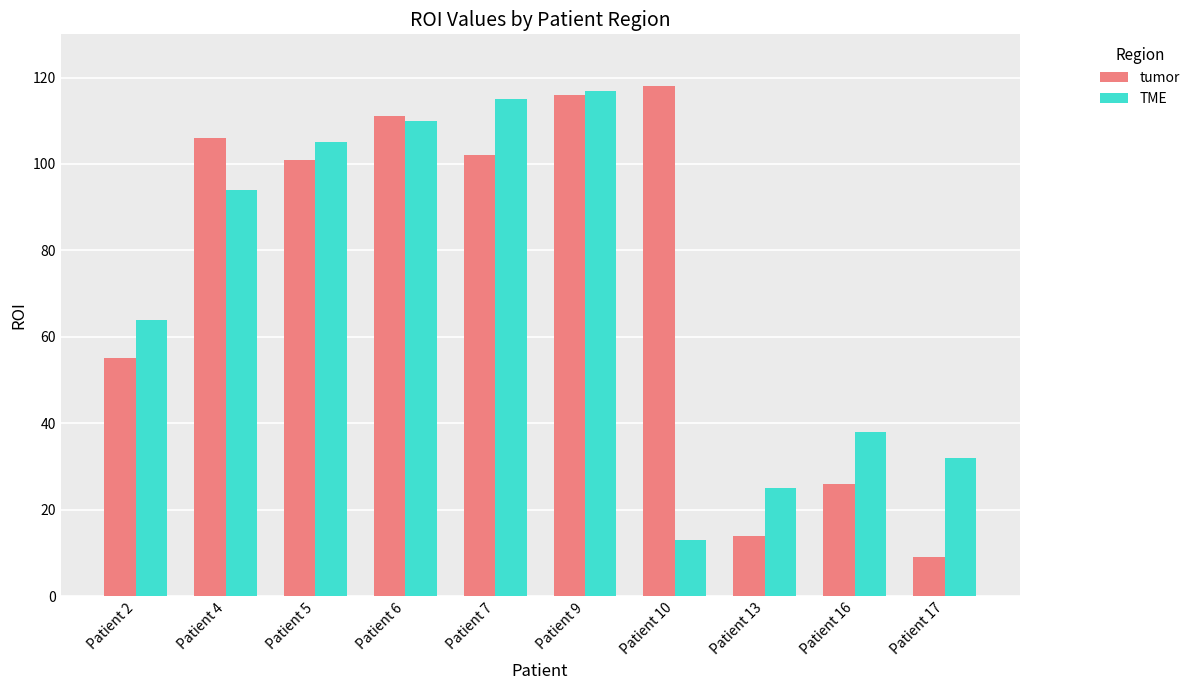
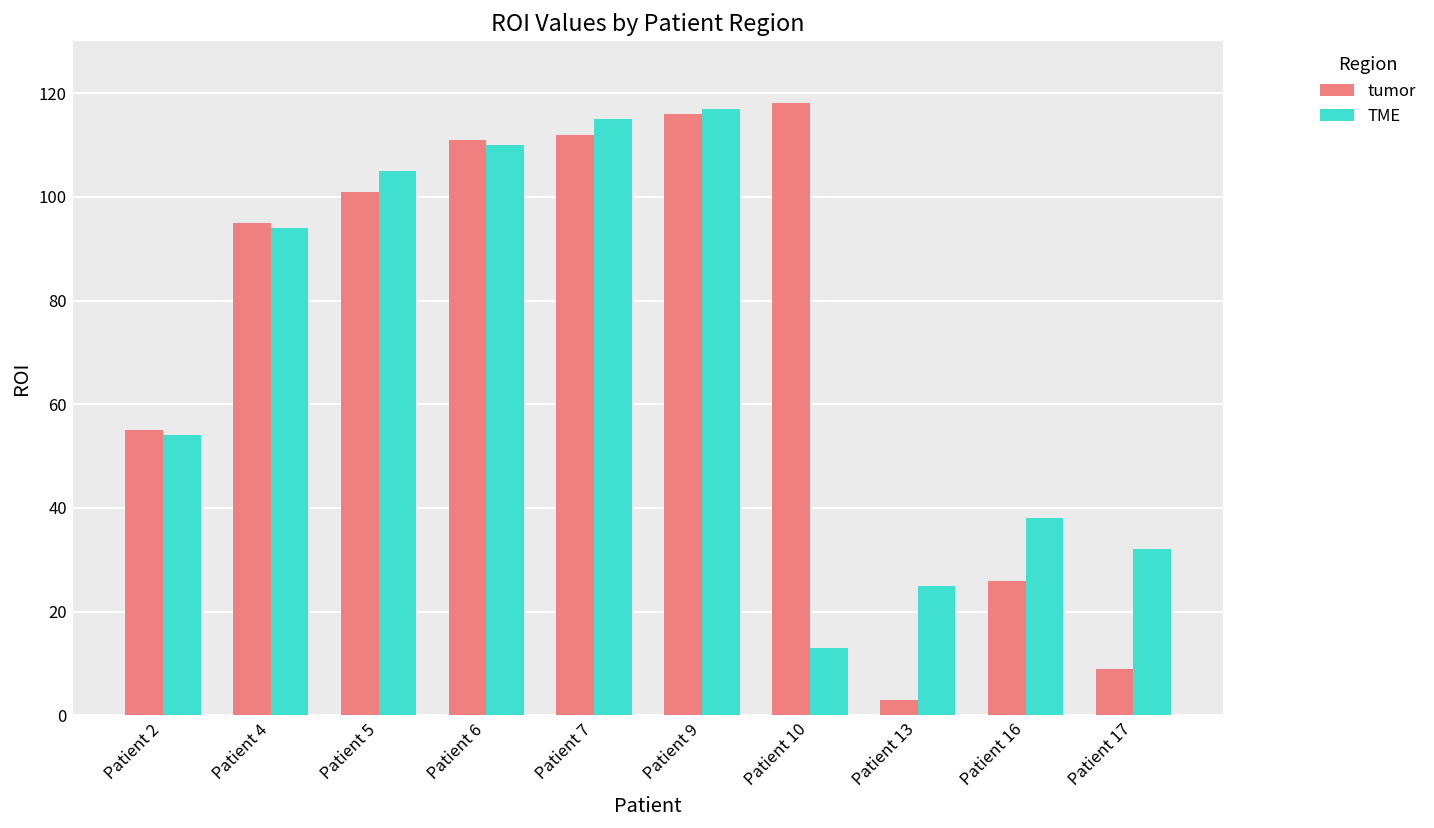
  {
    "tumor": {
      "Patient 2": 55,
-     "Patient 4": 106,
+     "Patient 4": 95,
      "Patient 5": 101,
      "Patient 6": 111,
-     "Patient 7": 102,
+     "Patient 7": 112,
      "Patient 9": 116,
      "Patient 10": 118,
-     "Patient 13": 14,
+     "Patient 13": 3,
      "Patient 16": 26,
      "Patient 17": 9
    },
    "TME": {
-     "Patient 2": 64,
+     "Patient 2": 54,
      "Patient 4": 94,
      "Patient 5": 105,
      "Patient 6": 110,
      "Patient 7": 115,
      "Patient 9": 117,
      "Patient 10": 13,
      "Patient 13": 25,
      "Patient 16": 38,
      "Patient 17": 32
    }
  }
